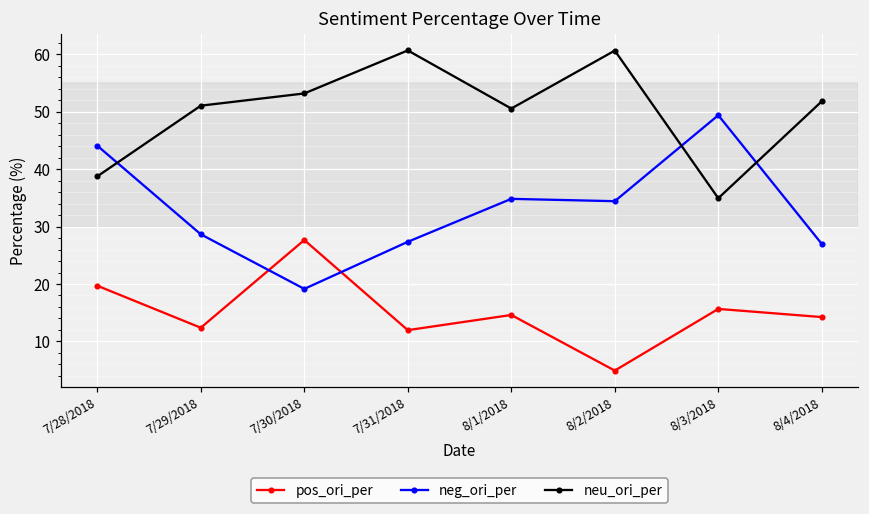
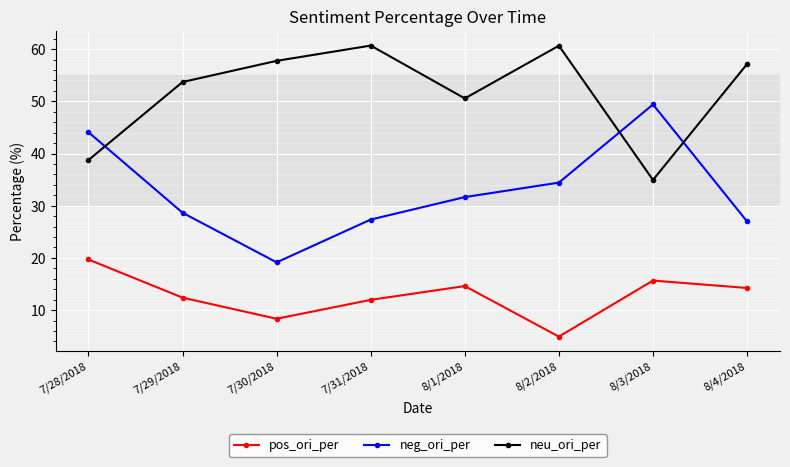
  {
    "pos_ori_per": {
      "7/28/2018": 20,
      "7/29/2018": 12,
-     "7/30/2018": 28,
+     "7/30/2018": 8,
      "7/31/2018": 12,
      "8/1/2018": 15,
      "8/2/2018": 5,
      "8/3/2018": 16,
      "8/4/2018": 14
    },
    "neg_ori_per": {
      "7/28/2018": 44,
      "7/29/2018": 29,
      "7/30/2018": 19,
      "7/31/2018": 27,
-     "8/1/2018": 35,
+     "8/1/2018": 32,
      "8/2/2018": 34,
      "8/3/2018": 49,
      "8/4/2018": 27
    },
    "neu_ori_per": {
      "7/28/2018": 39,
-     "7/29/2018": 51,
-     "7/30/2018": 53,
+     "7/29/2018": 54,
+     "7/30/2018": 58,
      "7/31/2018": 61,
      "8/1/2018": 51,
      "8/2/2018": 61,
      "8/3/2018": 35,
-     "8/4/2018": 52
+     "8/4/2018": 57
    }
  }
